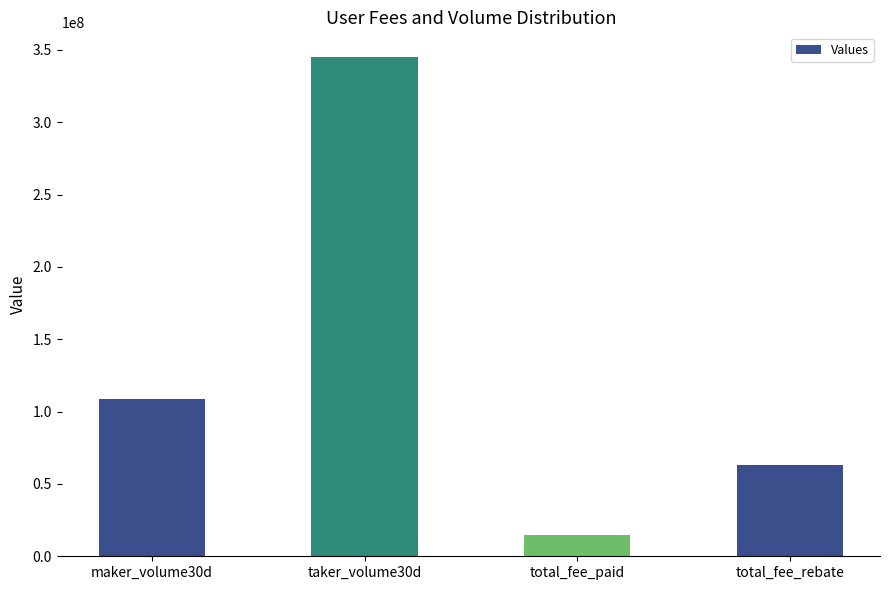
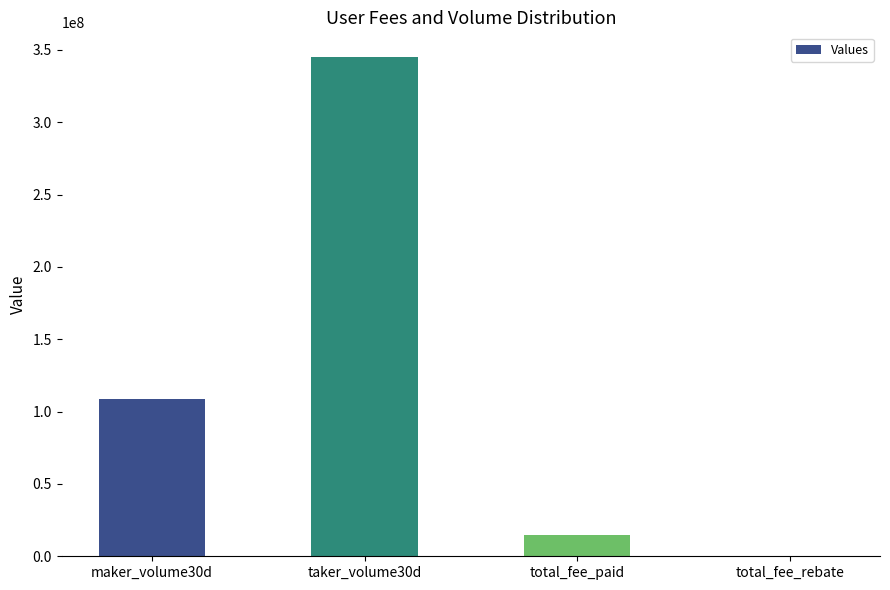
  {
    "maker_volume30d": 109000000,
    "taker_volume30d": 345000000,
    "total_fee_paid": 15000000,
-   "total_fee_rebate": 63000000
+   "total_fee_rebate": 0
  }
